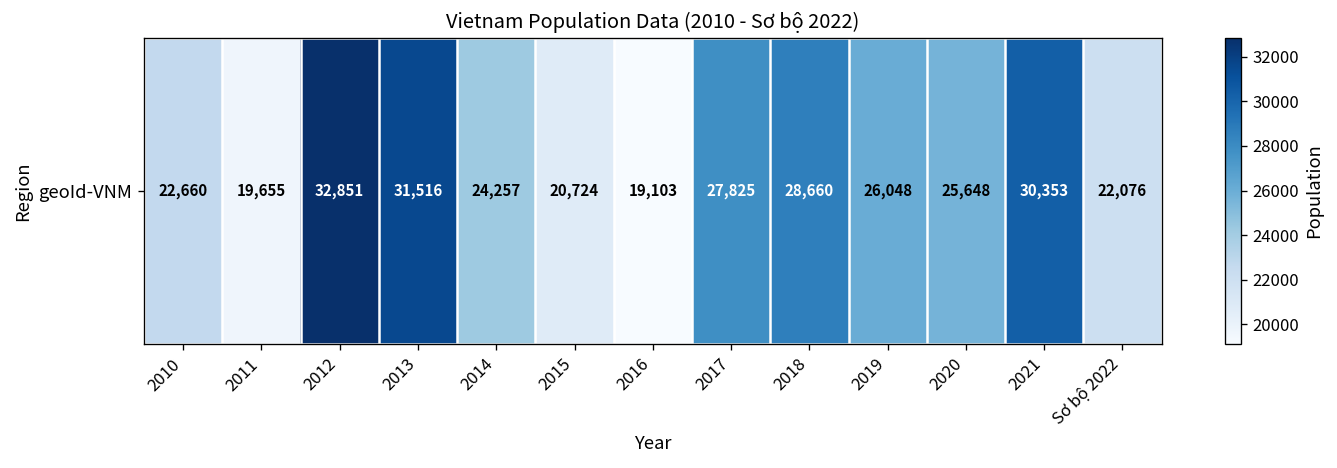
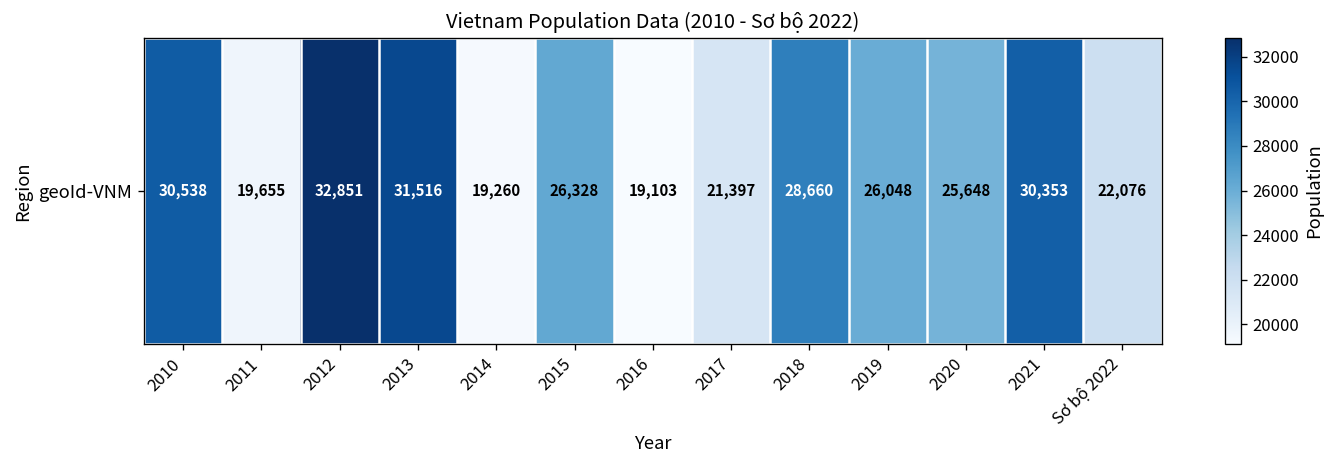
  {
    "geoId-VNM": {
-     "2010": "22,660",
+     "2010": "30,538",
      "2011": "19,655",
      "2012": "32,851",
      "2013": "31,516",
-     "2014": "24,257",
-     "2015": "20,724",
+     "2014": "19,260",
+     "2015": "26,328",
      "2016": "19,103",
-     "2017": "27,825",
+     "2017": "21,397",
      "2018": "28,660",
      "2019": "26,048",
      "2020": "25,648",
      "2021": "30,353",
      "Sơ bộ 2022": "22,076"
    }
  }
